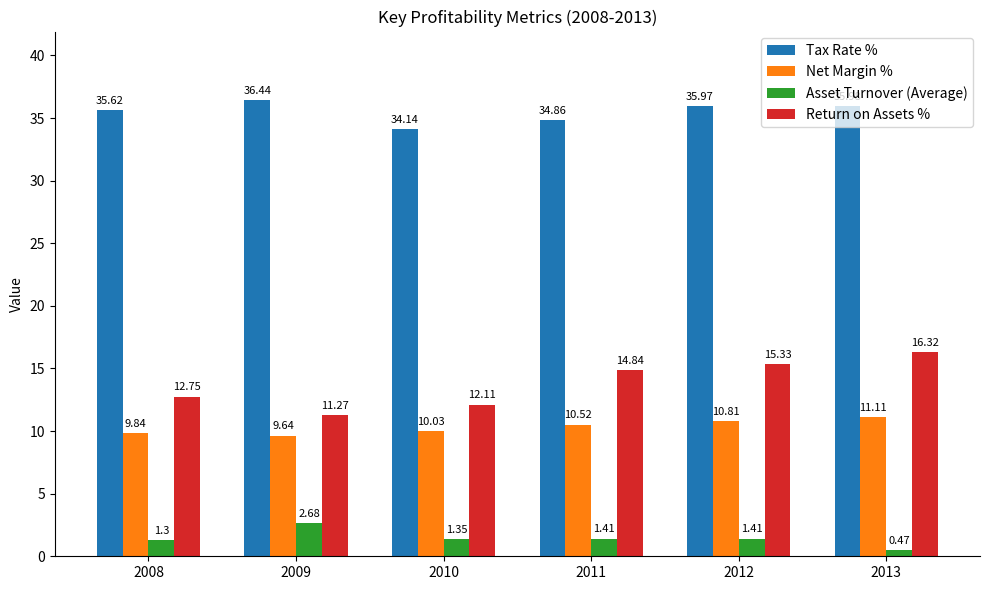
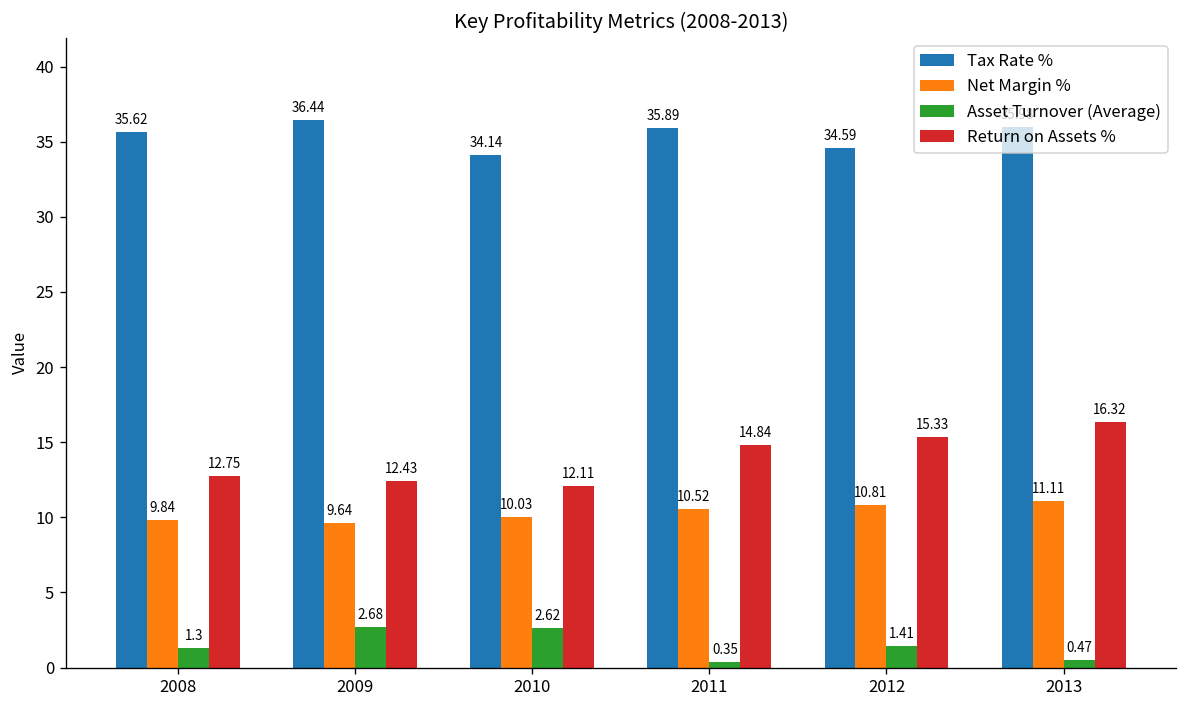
  {
    "Tax Rate %": {
      "2008": 35.62,
      "2009": 36.44,
      "2010": 34.14,
-     "2011": 34.86,
-     "2012": 35.97
+     "2011": 35.89,
+     "2012": 34.59
    },
    "Net Margin %": {
      "2008": 9.84,
      "2009": 9.64,
      "2010": 10.03,
      "2011": 10.52,
      "2012": 10.81,
      "2013": 11.11
    },
    "Asset Turnover (Average)": {
      "2008": 1.3,
      "2009": 2.68,
-     "2010": 1.35,
-     "2011": 1.41,
+     "2010": 2.62,
+     "2011": 0.35,
      "2012": 1.41,
      "2013": 0.47
    },
    "Return on Assets %": {
      "2008": 12.75,
-     "2009": 11.27,
+     "2009": 12.43,
      "2010": 12.11,
      "2011": 14.84,
      "2012": 15.33,
      "2013": 16.32
    }
  }
